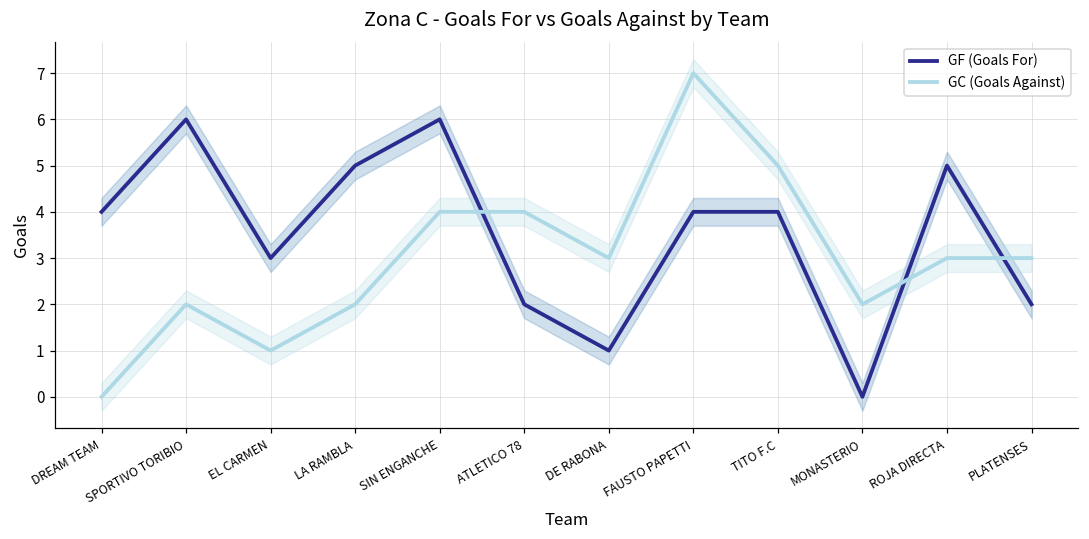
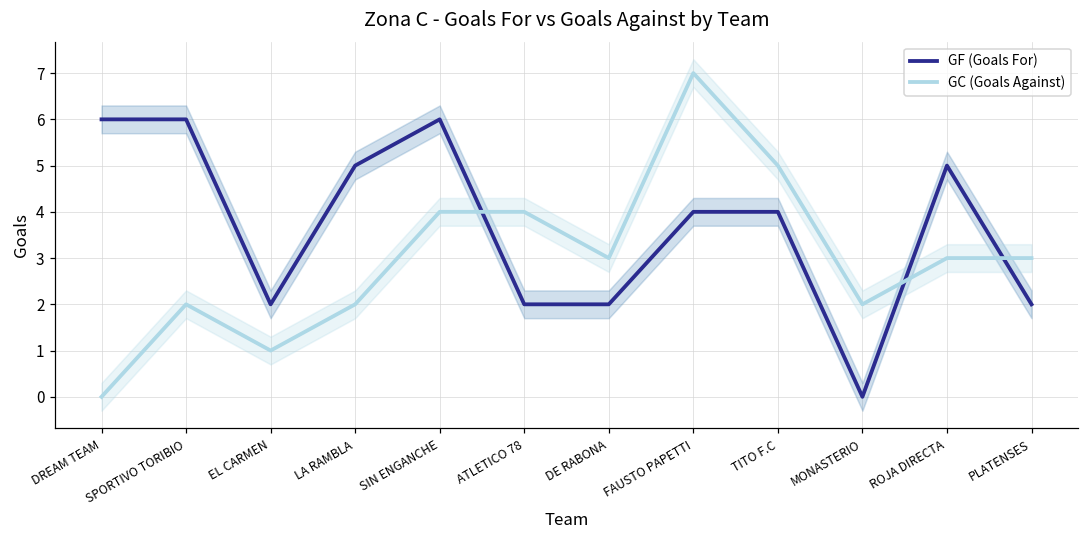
  {
    "GF (Goals For)": {
-     "DREAM TEAM": 4,
+     "DREAM TEAM": 6,
      "SPORTIVO TORIBIO": 6,
-     "EL CARMEN": 3,
+     "EL CARMEN": 2,
      "LA RAMBLA": 5,
      "SIN ENGANCHE": 6,
      "ATLETICO 78": 2,
-     "DE RABONA": 1,
+     "DE RABONA": 2,
      "FAUSTO PAPETTI": 4,
      "TITO F.C": 4,
      "MONASTERIO": 0,
      "ROJA DIRECTA": 5,
      "PLATENSES": 2
    }
  }
